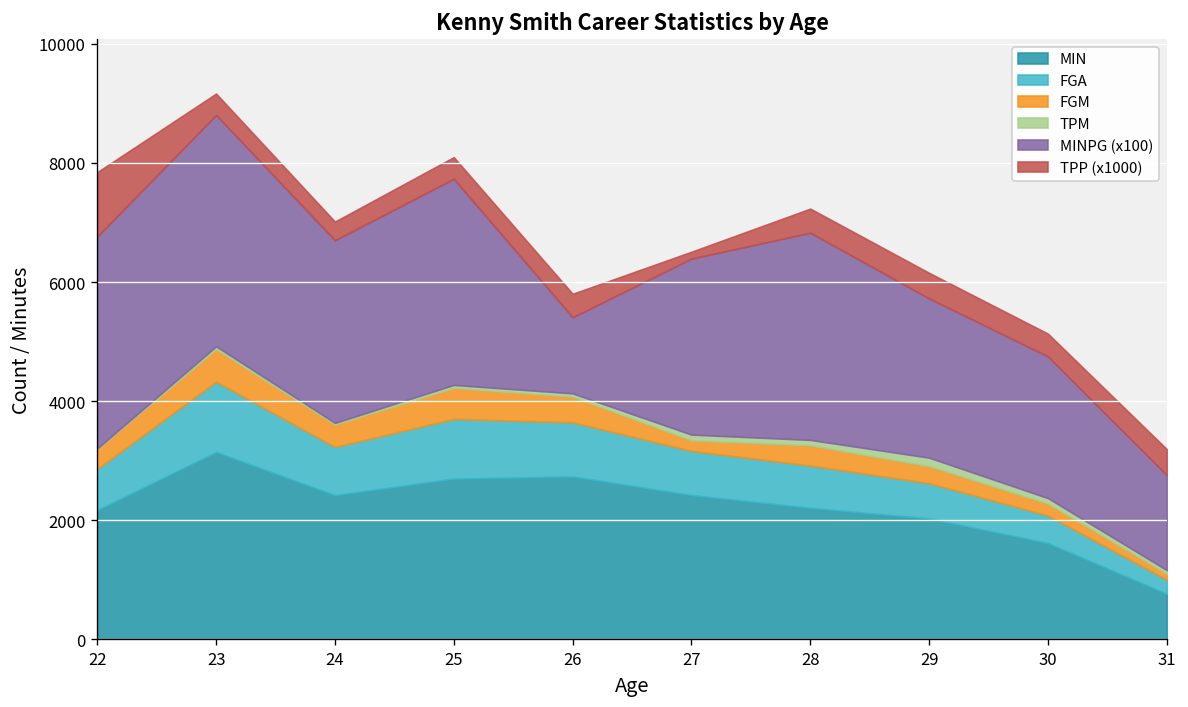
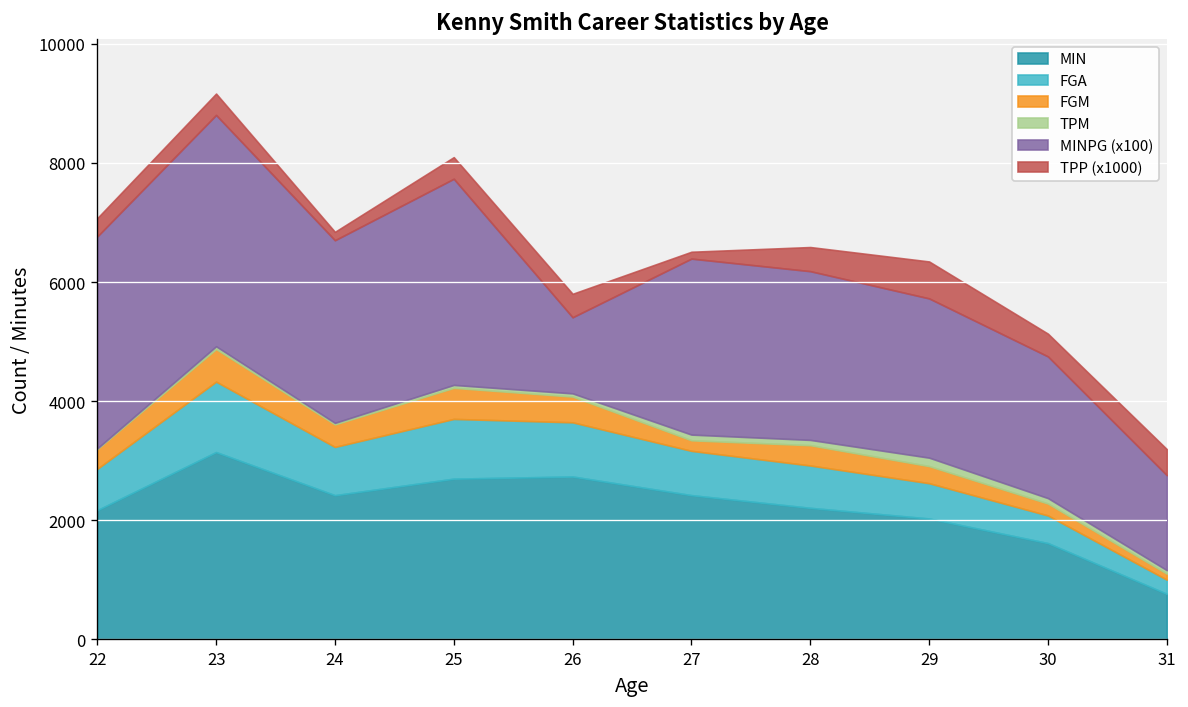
  {
    "FGM": {
      "26": 400,
      "27": 200,
      "28": 300,
      "29": 300,
      "30": 200,
      "31": 100
    },
    "TPM": {
      "26": 100,
      "27": 100,
      "28": 100,
      "29": 100,
      "30": 100,
      "31": 100
    },
    "MINPG (x100)": {
      "22": 3600,
      "23": 3900,
      "24": 3100,
      "25": 3500,
      "26": 1300,
      "27": 3000,
-     "28": 3500,
+     "28": 2800,
      "29": 2700,
      "30": 2400,
      "31": 1600
    },
    "TPP (x1000)": {
-     "22": 1100,
+     "22": 300,
      "23": 400,
-     "24": 300,
+     "24": 100,
      "25": 400,
      "26": 400,
      "27": 100,
      "28": 400,
-     "29": 400,
+     "29": 600,
      "30": 400,
      "31": 400
    }
  }
